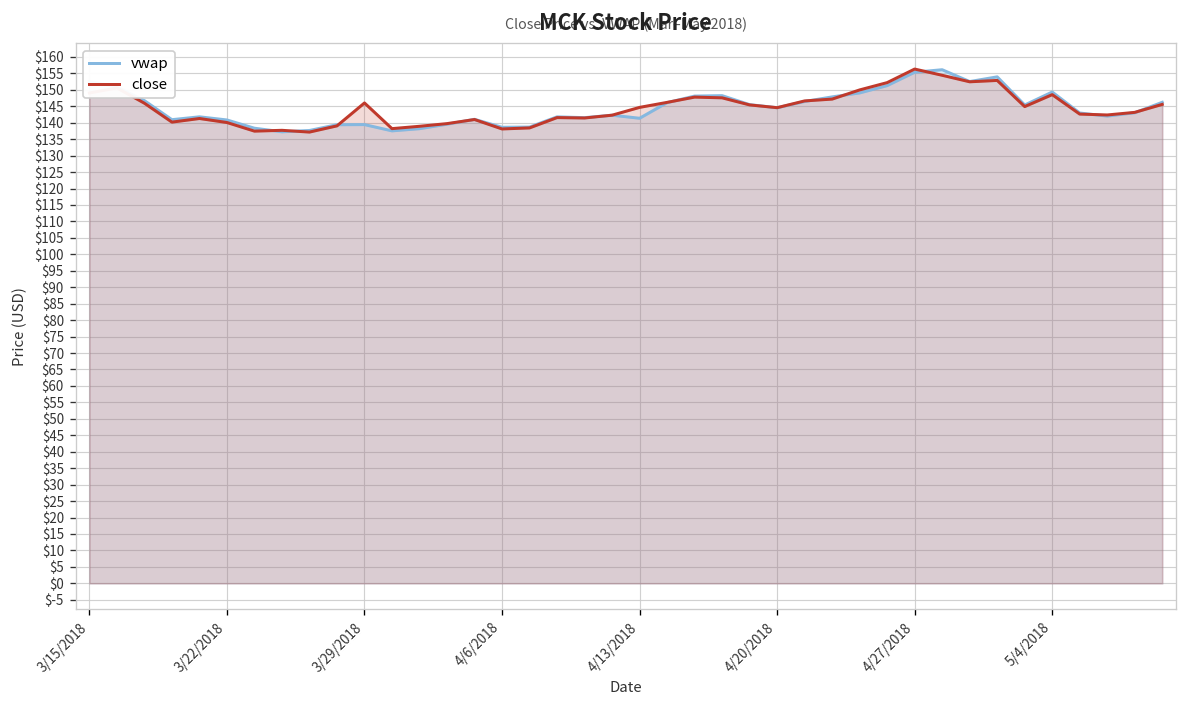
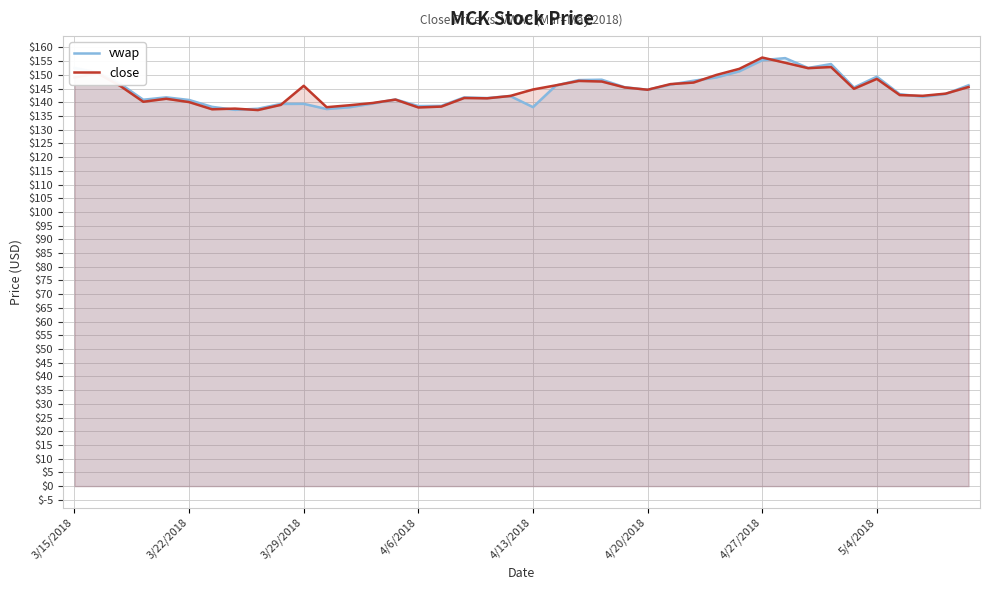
  {
    "vwap": {
      "3/29/2018": "$139",
-     "4/13/2018": "$141",
+     "4/13/2018": "$138",
      "4/27/2018": "$155"
    },
    "close": {
      "3/29/2018": "$146",
      "4/13/2018": "$145",
      "4/27/2018": "$156"
    }
  }
